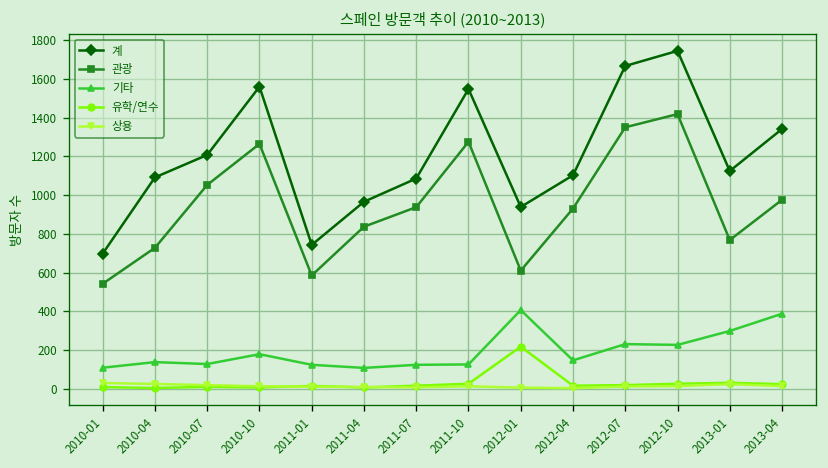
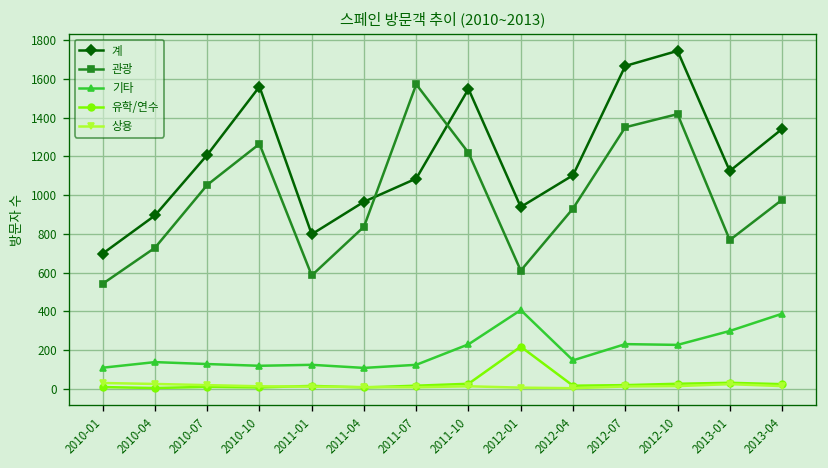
  {
    "계": {
      "2010-01": 700,
-     "2010-04": 1090,
+     "2010-04": 900,
      "2010-07": 1210,
      "2010-10": 1560,
-     "2011-01": 740,
+     "2011-01": 800,
      "2011-04": 970,
      "2011-07": 1090,
      "2011-10": 1550,
      "2012-01": 940,
      "2012-04": 1100,
      "2012-07": 1670,
      "2012-10": 1750,
      "2013-01": 1130,
      "2013-04": 1340
    },
    "관광": {
      "2010-01": 540,
      "2010-04": 730,
      "2010-07": 1050,
      "2010-10": 1270,
      "2011-01": 590,
      "2011-04": 840,
-     "2011-07": 940,
-     "2011-10": 1280,
+     "2011-07": 1570,
+     "2011-10": 1220,
      "2012-01": 610,
      "2012-04": 930,
      "2012-07": 1350,
      "2012-10": 1420,
      "2013-01": 770,
      "2013-04": 980
    },
    "기타": {
      "2010-01": 110,
      "2010-04": 140,
      "2010-07": 130,
-     "2010-10": 180,
+     "2010-10": 120,
      "2011-01": 120,
      "2011-04": 110,
      "2011-07": 120,
-     "2011-10": 130,
+     "2011-10": 230,
      "2012-01": 410,
      "2012-04": 150,
      "2012-07": 230,
      "2012-10": 230,
      "2013-01": 300,
      "2013-04": 390
    },
    "유학/연수": {
      "2010-01": 10,
      "2010-04": 0,
      "2012-01": 220
    },
    "상용": {
      "2010-01": 30,
      "2010-04": 20,
      "2012-01": 10
    }
  }
